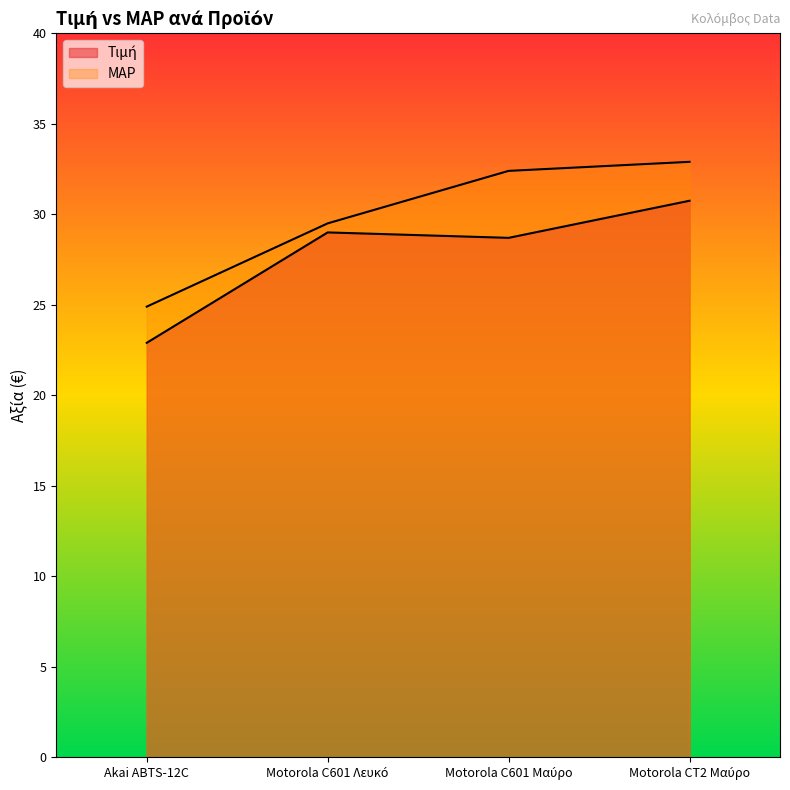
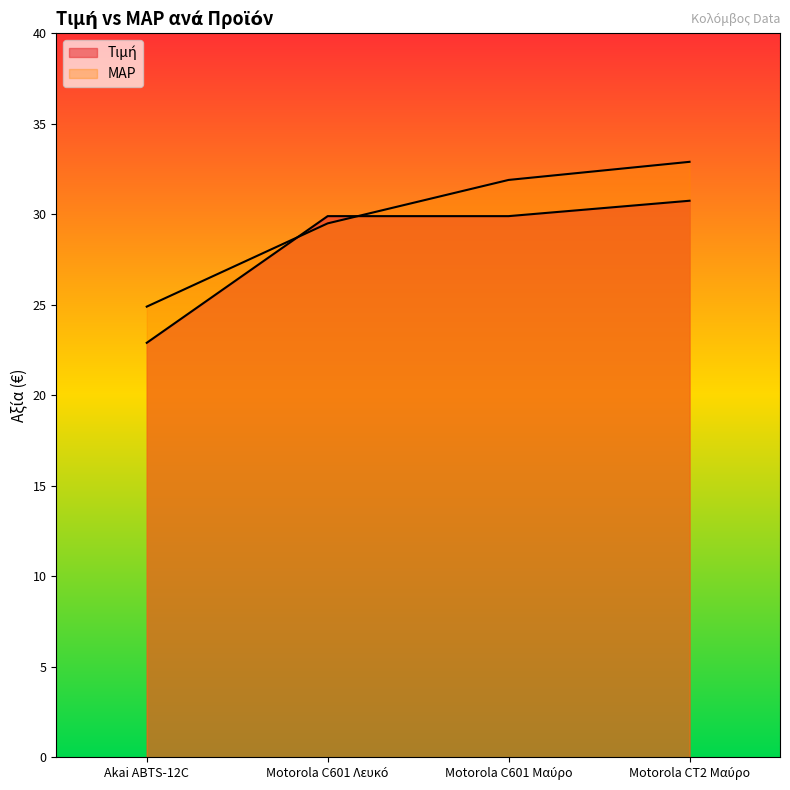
  {
    "Τιμή": {
      "Akai ABTS-12C": 22.9,
-     "Motorola C601 Λευκό": 29.0,
-     "Motorola C601 Μαύρο": 28.7,
+     "Motorola C601 Λευκό": 29.9,
+     "Motorola C601 Μαύρο": 29.9,
      "Motorola CT2 Μαύρο": 30.8
    },
    "MAP": {
      "Akai ABTS-12C": 24.9,
      "Motorola C601 Λευκό": 29.5,
-     "Motorola C601 Μαύρο": 32.4,
+     "Motorola C601 Μαύρο": 31.9,
      "Motorola CT2 Μαύρο": 32.9
    }
  }
